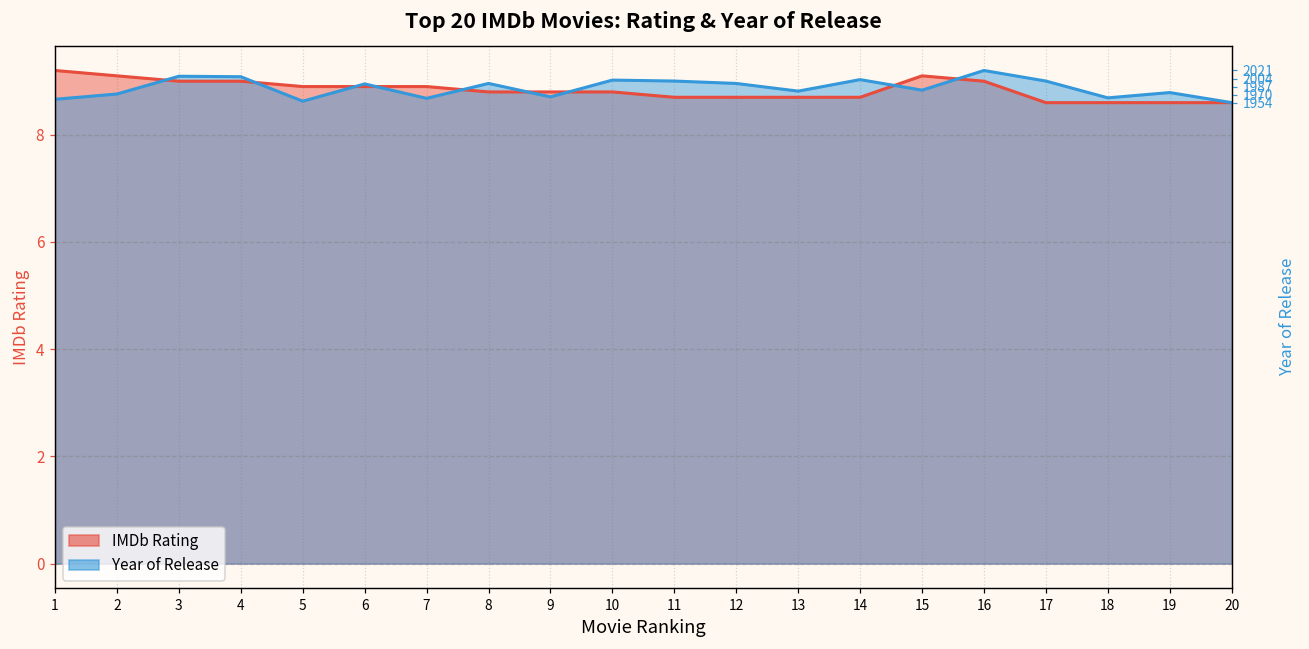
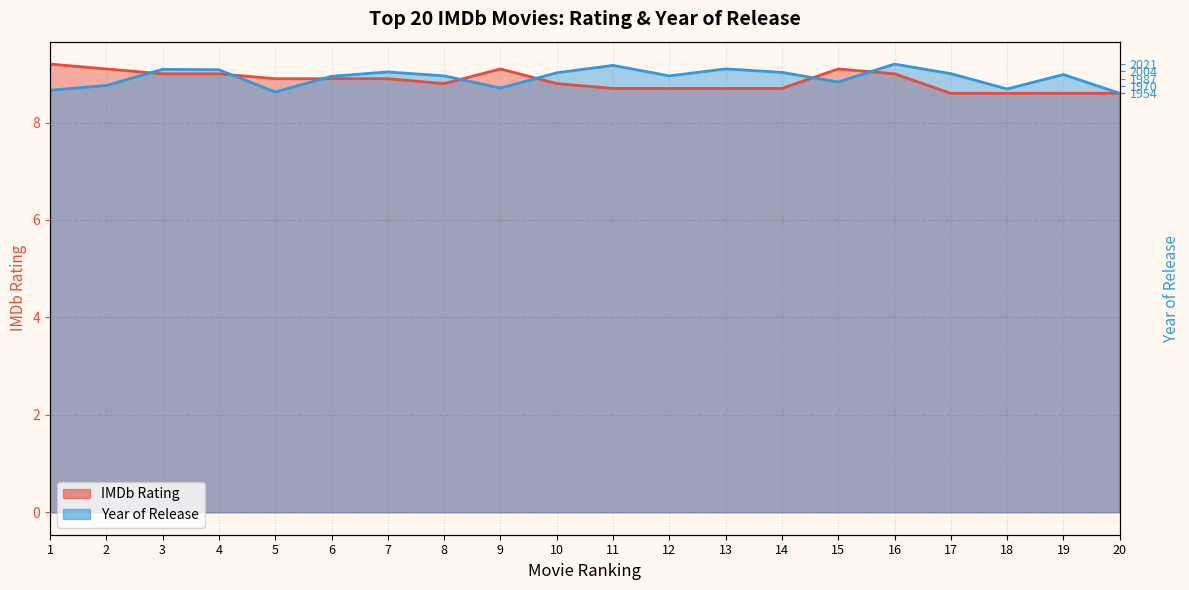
  {
    "IMDb Rating": {
      "1": 9.2,
      "2": 9.1,
      "3": 9.0,
      "4": 9.0,
      "5": 8.9,
      "7": 8.9,
      "8": 8.8,
-     "9": 8.8,
+     "9": 9.1,
      "10": 8.8,
      "11": 8.7,
      "12": 8.7,
      "13": 8.7,
      "14": 8.7,
      "15": 9.1,
      "16": 9.0,
      "17": 8.6,
      "18": 8.6,
      "19": 8.6
    },
    "Year of Release": {
      "1": 8.7,
      "2": 8.8,
      "3": 9.1,
      "4": 9.1,
      "5": 8.6,
-     "7": 8.7,
+     "7": 9.0,
      "8": 9.0,
      "9": 8.7,
      "10": 9.0,
-     "11": 9.0,
+     "11": 9.2,
      "12": 9.0,
-     "13": 8.8,
+     "13": 9.1,
      "14": 9.0,
      "15": 8.8,
      "16": 9.2,
      "17": 9.0,
      "18": 8.7,
-     "19": 8.8
+     "19": 9.0
    }
  }
